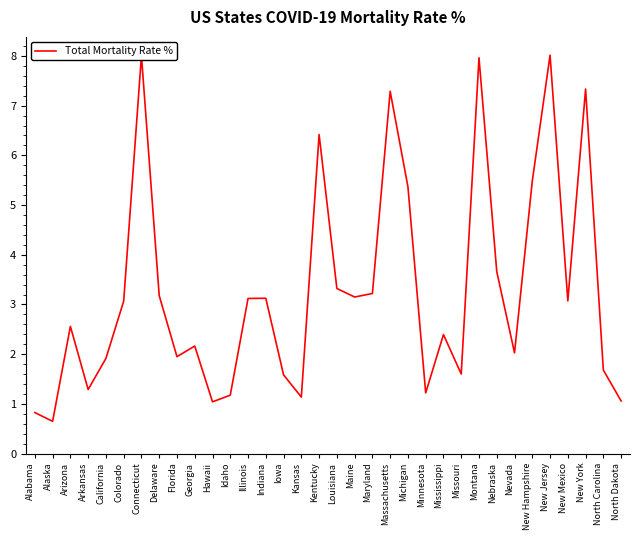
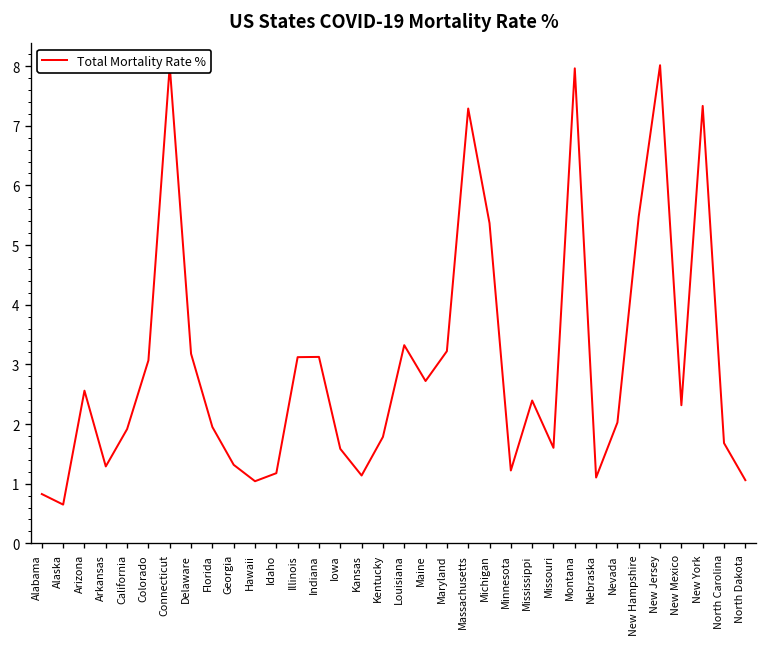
  {
    "Alabama": 0.8,
    "Alaska": 0.6,
    "Arizona": 2.6,
    "Arkansas": 1.3,
    "California": 1.9,
    "Colorado": 3.1,
    "Delaware": 3.2,
    "Florida": 2.0,
-   "Georgia": 2.2,
+   "Georgia": 1.3,
    "Hawaii": 1.0,
    "Idaho": 1.2,
    "Illinois": 3.1,
    "Indiana": 3.1,
    "Iowa": 1.6,
    "Kansas": 1.1,
-   "Kentucky": 6.4,
+   "Kentucky": 1.8,
    "Louisiana": 3.3,
-   "Maine": 3.2,
+   "Maine": 2.7,
    "Maryland": 3.2,
    "Massachusetts": 7.3,
    "Michigan": 5.4,
    "Minnesota": 1.2,
    "Mississippi": 2.4,
    "Missouri": 1.6,
    "Montana": 8.0,
-   "Nebraska": 3.7,
+   "Nebraska": 1.1,
    "Nevada": 2.0,
    "New Hampshire": 5.5,
    "New Jersey": 8.0,
-   "New Mexico": 3.1,
+   "New Mexico": 2.3,
    "New York": 7.3,
    "North Carolina": 1.7,
    "North Dakota": 1.1
  }
